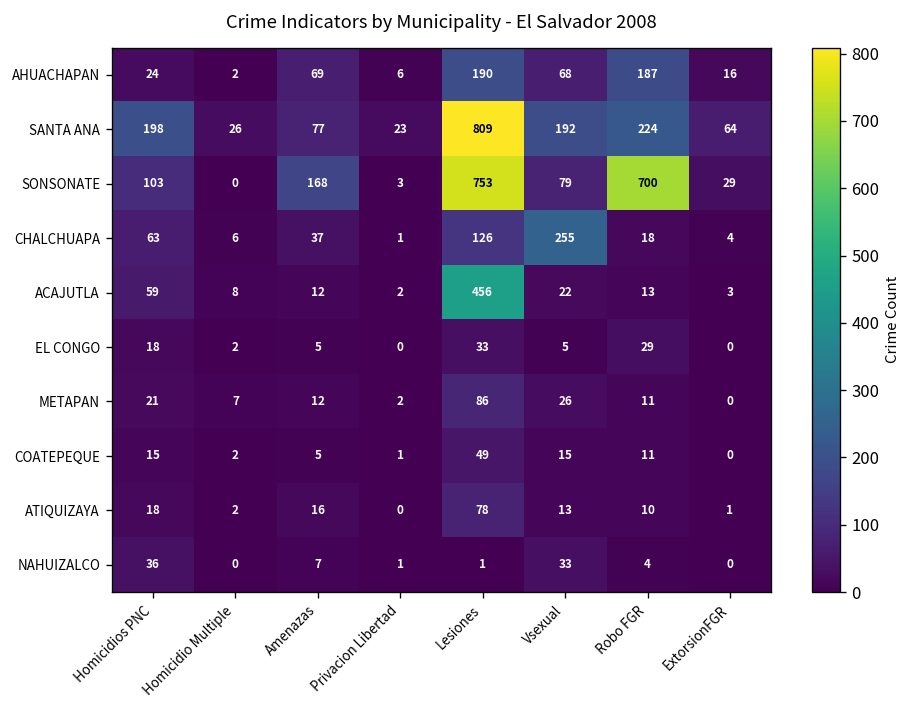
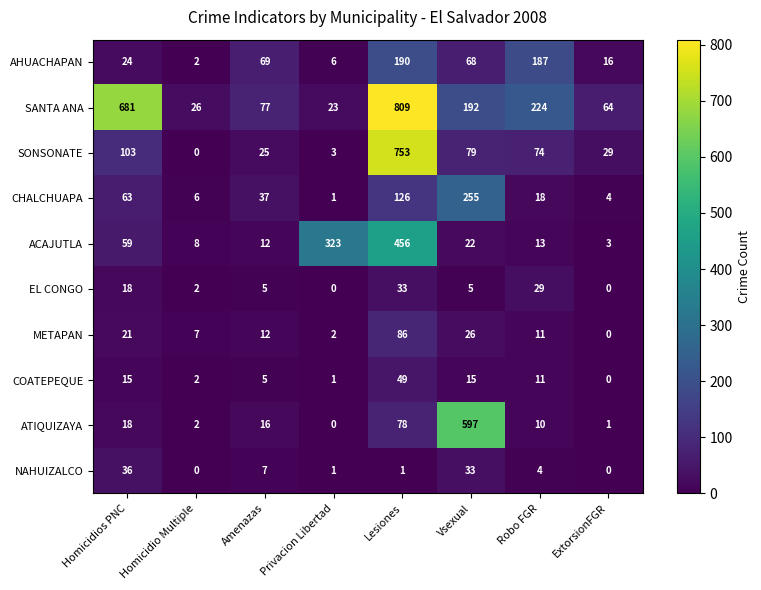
  {
    "AHUACHAPAN": {
      "Homicidios PNC": 24,
      "Homicidio Multiple": 2,
      "Amenazas": 69,
      "Privacion Libertad": 6,
      "Lesiones": 190,
      "Vsexual": 68,
      "Robo FGR": 187,
      "ExtorsionFGR": 16
    },
    "SANTA ANA": {
-     "Homicidios PNC": 198,
+     "Homicidios PNC": 681,
      "Homicidio Multiple": 26,
      "Amenazas": 77,
      "Privacion Libertad": 23,
      "Lesiones": 809,
      "Vsexual": 192,
      "Robo FGR": 224,
      "ExtorsionFGR": 64
    },
    "SONSONATE": {
      "Homicidios PNC": 103,
      "Homicidio Multiple": 0,
-     "Amenazas": 168,
+     "Amenazas": 25,
      "Privacion Libertad": 3,
      "Lesiones": 753,
      "Vsexual": 79,
-     "Robo FGR": 700,
+     "Robo FGR": 74,
      "ExtorsionFGR": 29
    },
    "CHALCHUAPA": {
      "Homicidios PNC": 63,
      "Homicidio Multiple": 6,
      "Amenazas": 37,
      "Privacion Libertad": 1,
      "Lesiones": 126,
      "Vsexual": 255,
      "Robo FGR": 18,
      "ExtorsionFGR": 4
    },
    "ACAJUTLA": {
      "Homicidios PNC": 59,
      "Homicidio Multiple": 8,
      "Amenazas": 12,
-     "Privacion Libertad": 2,
+     "Privacion Libertad": 323,
      "Lesiones": 456,
      "Vsexual": 22,
      "Robo FGR": 13,
      "ExtorsionFGR": 3
    },
    "EL CONGO": {
      "Homicidios PNC": 18,
      "Homicidio Multiple": 2,
      "Amenazas": 5,
      "Privacion Libertad": 0,
      "Lesiones": 33,
      "Vsexual": 5,
      "Robo FGR": 29,
      "ExtorsionFGR": 0
    },
    "METAPAN": {
      "Homicidios PNC": 21,
      "Homicidio Multiple": 7,
      "Amenazas": 12,
      "Privacion Libertad": 2,
      "Lesiones": 86,
      "Vsexual": 26,
      "Robo FGR": 11,
      "ExtorsionFGR": 0
    },
    "COATEPEQUE": {
      "Homicidios PNC": 15,
      "Homicidio Multiple": 2,
      "Amenazas": 5,
      "Privacion Libertad": 1,
      "Lesiones": 49,
      "Vsexual": 15,
      "Robo FGR": 11,
      "ExtorsionFGR": 0
    },
    "ATIQUIZAYA": {
      "Homicidios PNC": 18,
      "Homicidio Multiple": 2,
      "Amenazas": 16,
      "Privacion Libertad": 0,
      "Lesiones": 78,
-     "Vsexual": 13,
+     "Vsexual": 597,
      "Robo FGR": 10,
      "ExtorsionFGR": 1
    },
    "NAHUIZALCO": {
      "Homicidios PNC": 36,
      "Homicidio Multiple": 0,
      "Amenazas": 7,
      "Privacion Libertad": 1,
      "Lesiones": 1,
      "Vsexual": 33,
      "Robo FGR": 4,
      "ExtorsionFGR": 0
    }
  }
